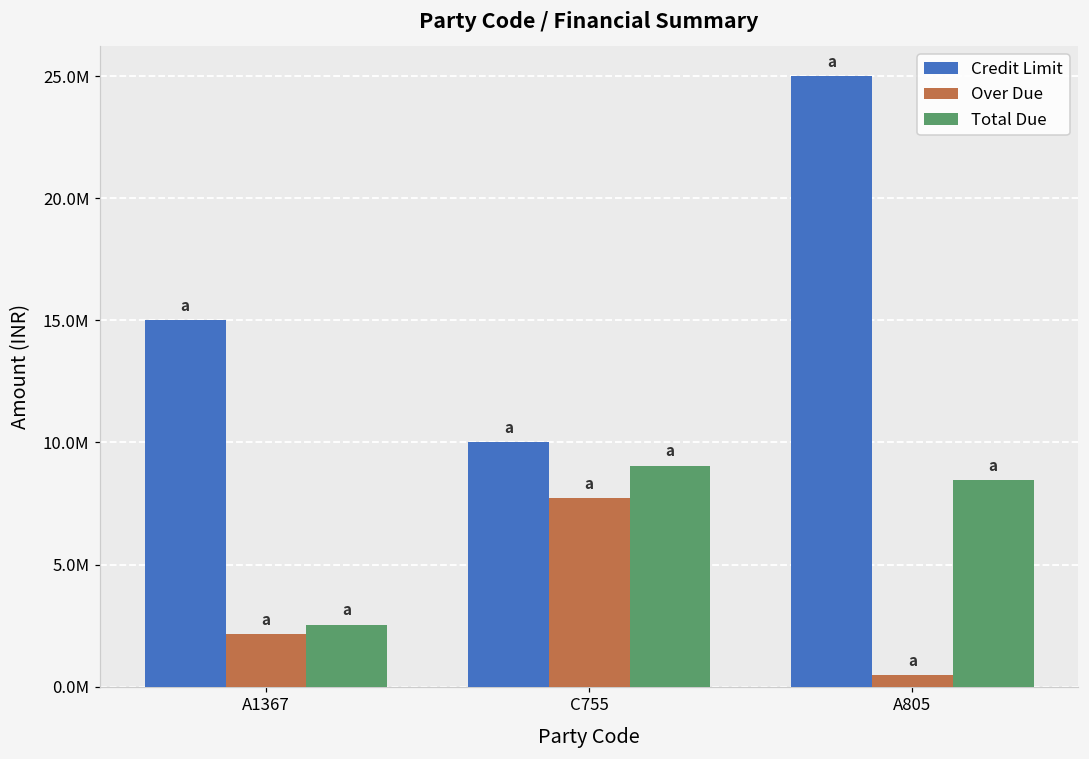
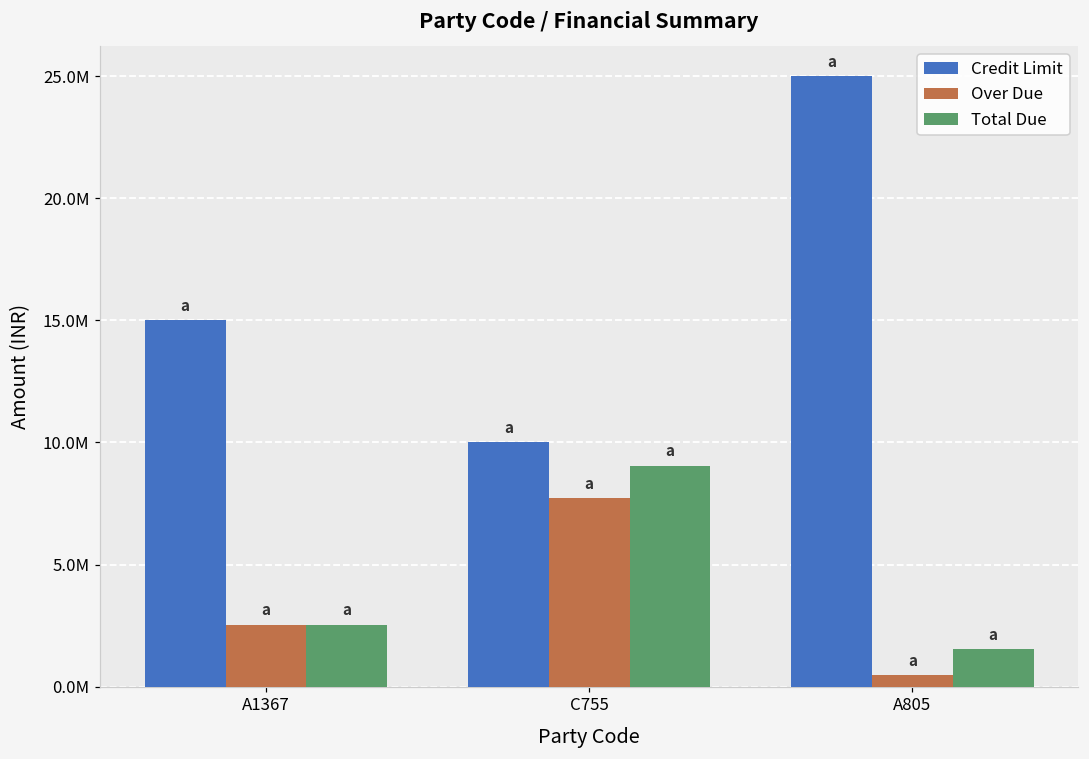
  {
    "Credit Limit": {
      "A1367": 15000000,
      "C755": 10000000,
      "A805": 25000000
    },
    "Over Due": {
-     "A1367": 2200000,
+     "A1367": 2500000,
      "C755": 7700000,
      "A805": 500000
    },
    "Total Due": {
      "A1367": 2500000,
      "C755": 9100000,
-     "A805": 8500000
+     "A805": 1500000
    }
  }
